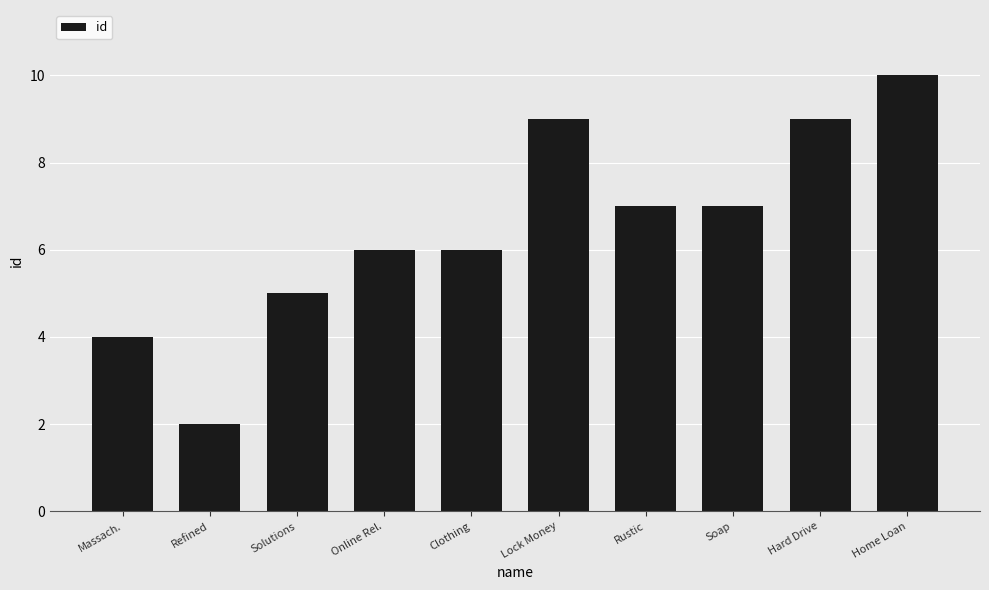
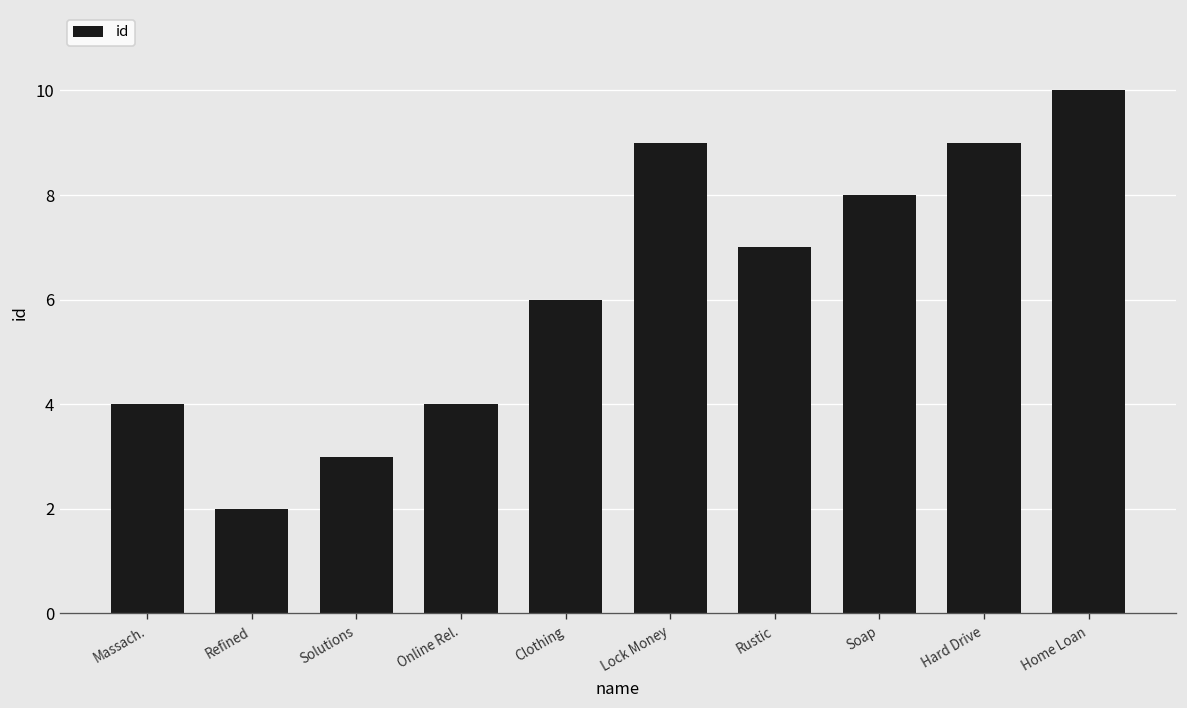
  {
    "Massach.": 4,
    "Refined": 2,
-   "Solutions": 5,
-   "Online Rel.": 6,
+   "Solutions": 3,
+   "Online Rel.": 4,
    "Clothing": 6,
    "Lock Money": 9,
    "Rustic": 7,
-   "Soap": 7,
+   "Soap": 8,
    "Hard Drive": 9,
    "Home Loan": 10
  }
